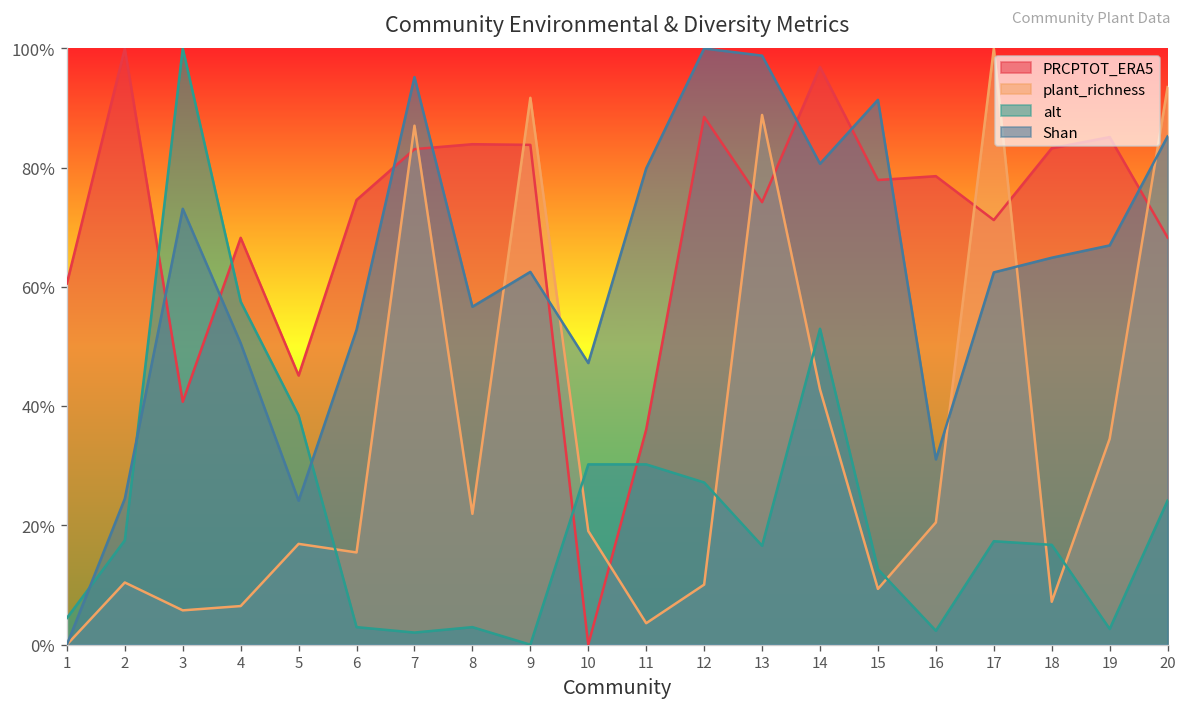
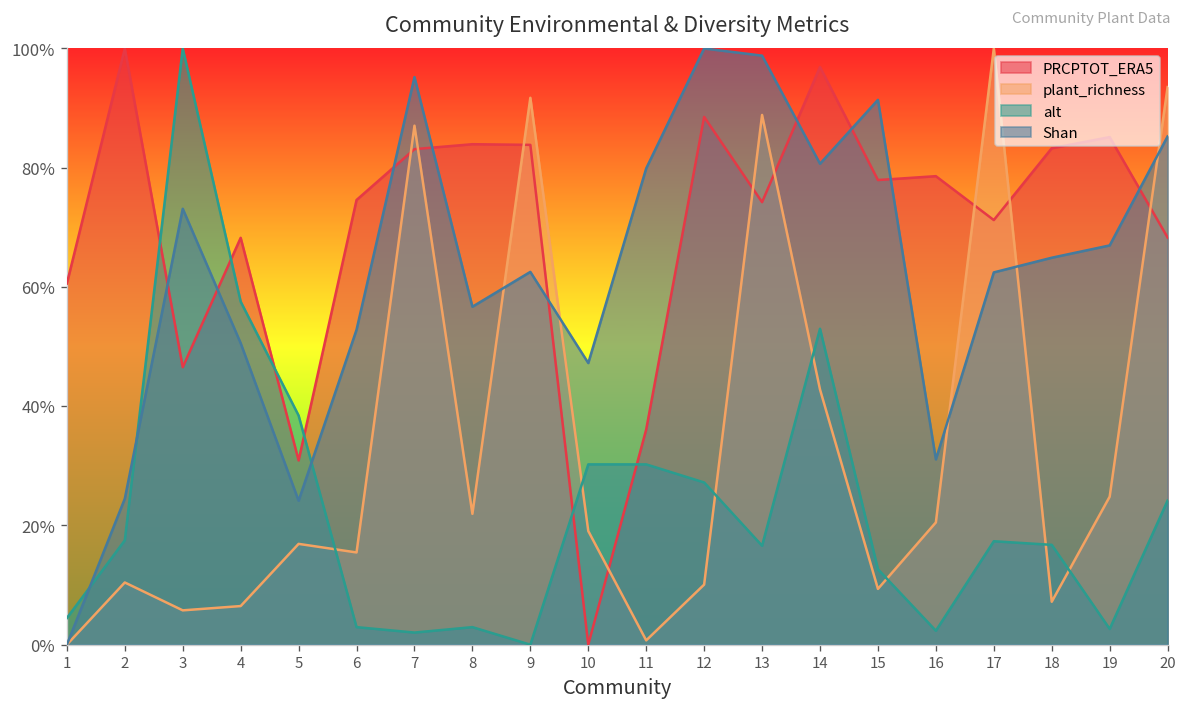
  {
    "PRCPTOT_ERA5": {
      "1": "61%",
      "2": "100%",
-     "3": "41%",
+     "3": "47%",
      "4": "68%",
-     "5": "45%",
+     "5": "31%",
      "6": "75%",
      "7": "83%",
      "8": "84%",
      "9": "84%",
      "10": "0%",
      "11": "36%",
      "12": "89%",
      "13": "74%",
      "14": "97%",
      "15": "78%",
      "16": "79%",
      "17": "71%",
      "20": "68%"
    },
    "plant_richness": {
      "2": "10%",
      "3": "6%",
      "4": "6%",
      "5": "17%",
      "6": "15%",
      "7": "87%",
      "8": "22%",
      "9": "92%",
      "10": "19%",
-     "11": "4%",
+     "11": "1%",
      "12": "10%",
      "13": "89%",
      "14": "43%",
      "15": "9%",
      "16": "21%",
      "17": "100%",
      "18": "7%",
-     "19": "35%",
+     "19": "25%",
      "20": "94%"
    }
  }
